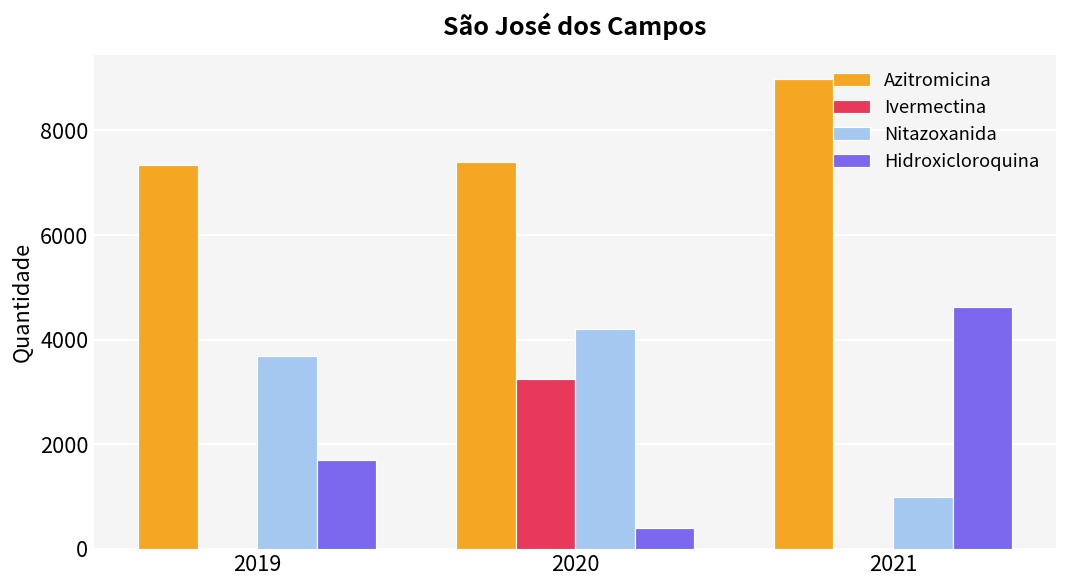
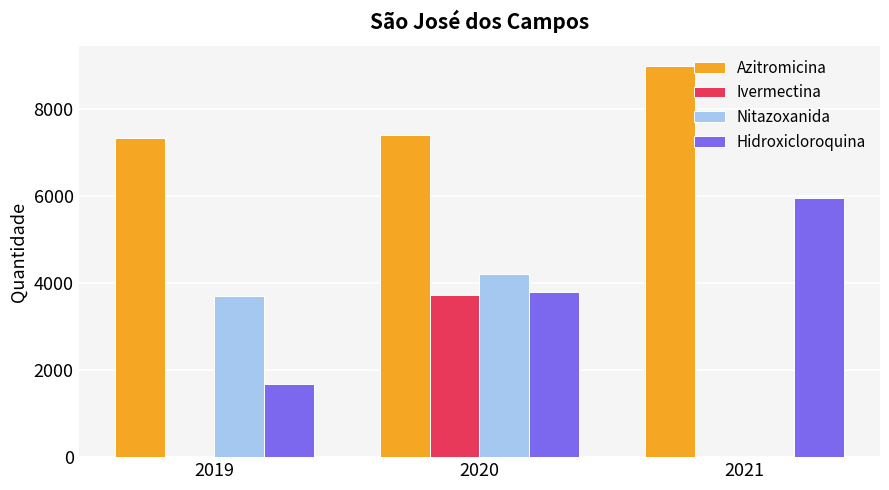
  {
    "Azitromicina": {
      "2019": 7300,
      "2020": 7400,
      "2021": 9000
    },
    "Ivermectina": {
      "2019": 0,
-     "2020": 3200
+     "2020": 3700
    },
    "Nitazoxanida": {
      "2019": 3700,
      "2020": 4200,
-     "2021": 1000
+     "2021": 0
    },
    "Hidroxicloroquina": {
      "2019": 1700,
-     "2020": 400,
-     "2021": 4600
+     "2020": 3800,
+     "2021": 6000
    }
  }
